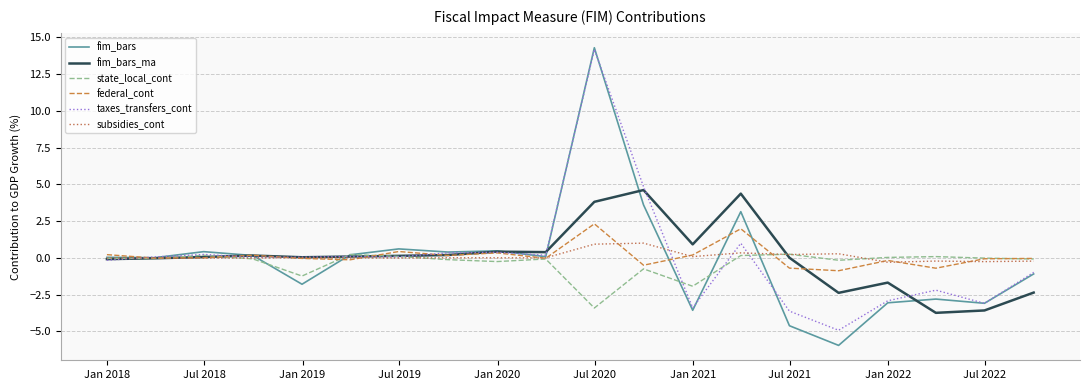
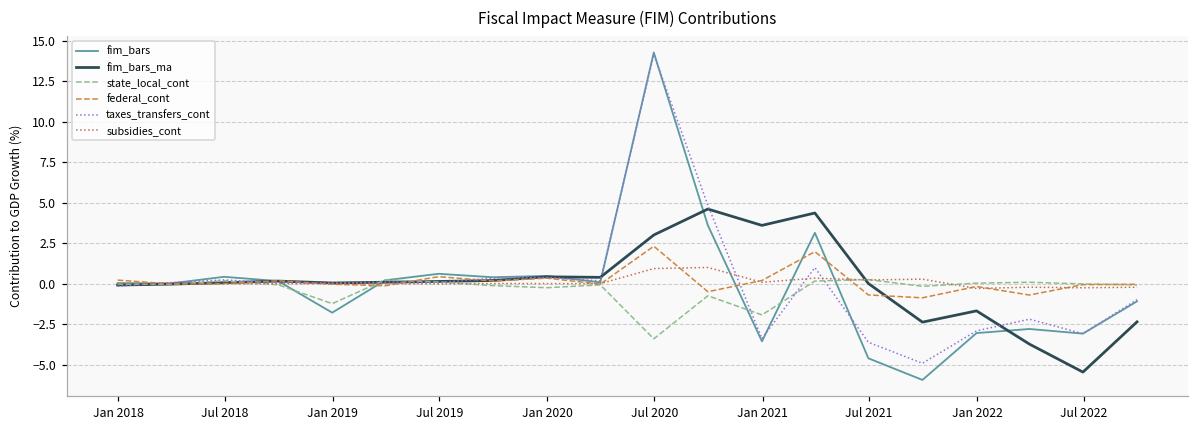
  {
    "fim_bars": {
      "Jul 2018": 0.4,
      "Jan 2019": -1.8,
      "Jul 2019": 0.6,
      "Jul 2021": -4.6
    },
    "fim_bars_ma": {
-     "Jul 2020": 3.8,
-     "Jan 2021": 0.9,
+     "Jul 2020": 3.0,
+     "Jan 2021": 3.6,
      "Jul 2021": 0.0,
      "Jan 2022": -1.7,
-     "Jul 2022": -3.6
+     "Jul 2022": -5.5
    },
    "state_local_cont": {
      "Jan 2019": -1.2,
      "Jan 2020": -0.2,
      "Jul 2020": -3.4,
      "Jan 2021": -1.9,
      "Jan 2022": 0.0
    },
    "taxes_transfers_cont": {
      "Jul 2021": -3.6
    }
  }
